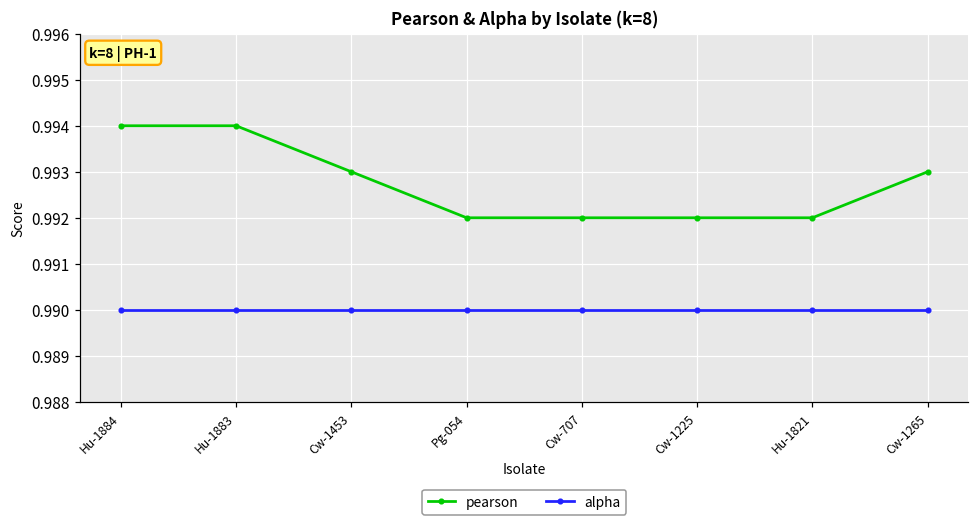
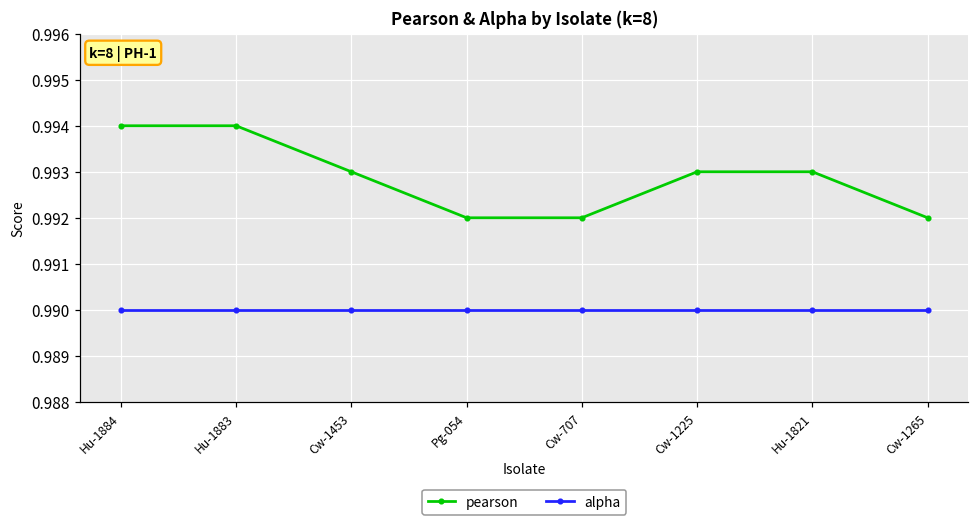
  {
    "pearson": {
      "Hu-1884": 0.994,
      "Hu-1883": 0.994,
      "Cw-1453": 0.993,
      "Pg-054": 0.992,
      "Cw-707": 0.992,
-     "Cw-1225": 0.992,
-     "Hu-1821": 0.992,
-     "Cw-1265": 0.993
+     "Cw-1225": 0.993,
+     "Hu-1821": 0.993,
+     "Cw-1265": 0.992
    },
    "alpha": {
      "Hu-1884": 0.990,
      "Hu-1883": 0.990,
      "Cw-1453": 0.990,
      "Pg-054": 0.990,
      "Cw-707": 0.990,
      "Cw-1225": 0.990,
      "Hu-1821": 0.990,
      "Cw-1265": 0.990
    }
  }
